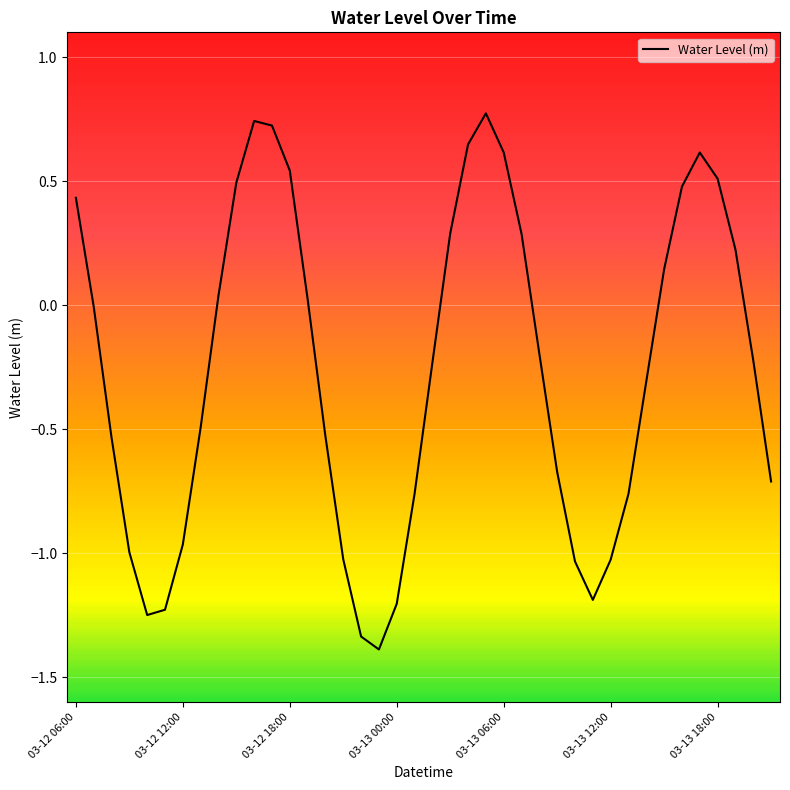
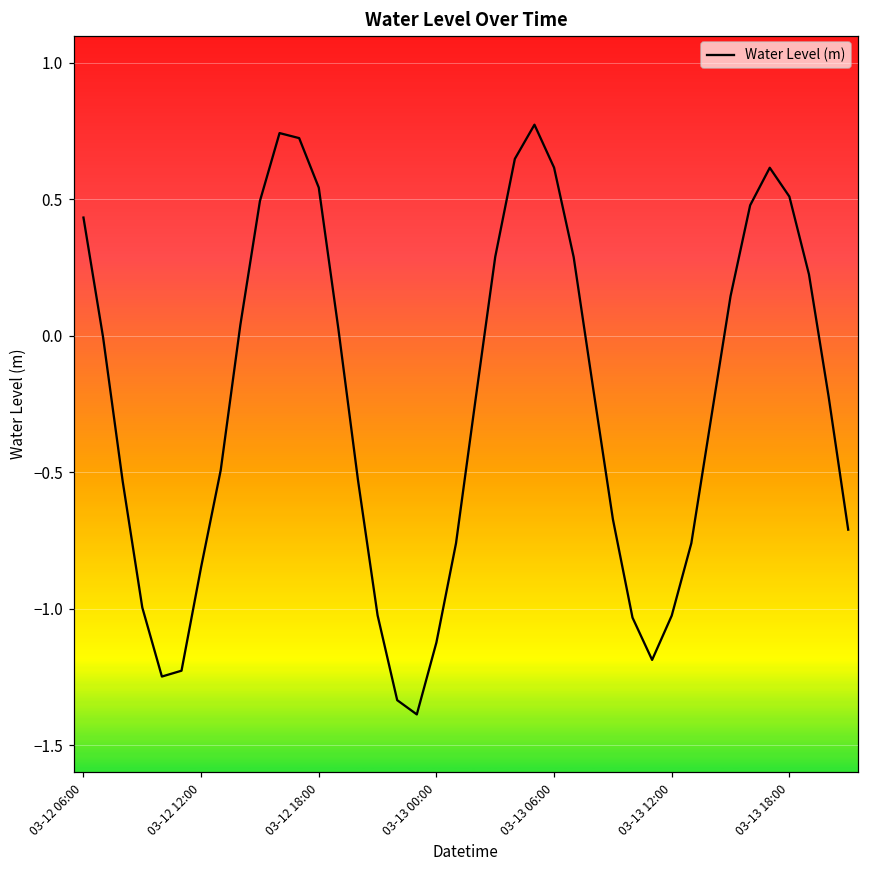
  {
    "03-12 06:00": 0.43,
-   "03-12 12:00": -0.96,
+   "03-12 12:00": -0.85,
    "03-12 18:00": 0.54,
-   "03-13 00:00": -1.20,
+   "03-13 00:00": -1.12,
    "03-13 06:00": 0.62,
    "03-13 12:00": -1.03,
    "03-13 18:00": 0.51
  }
